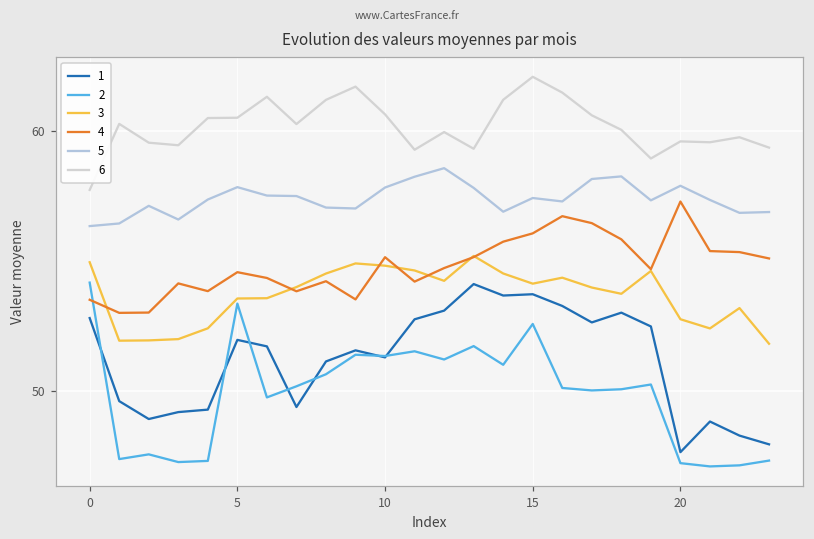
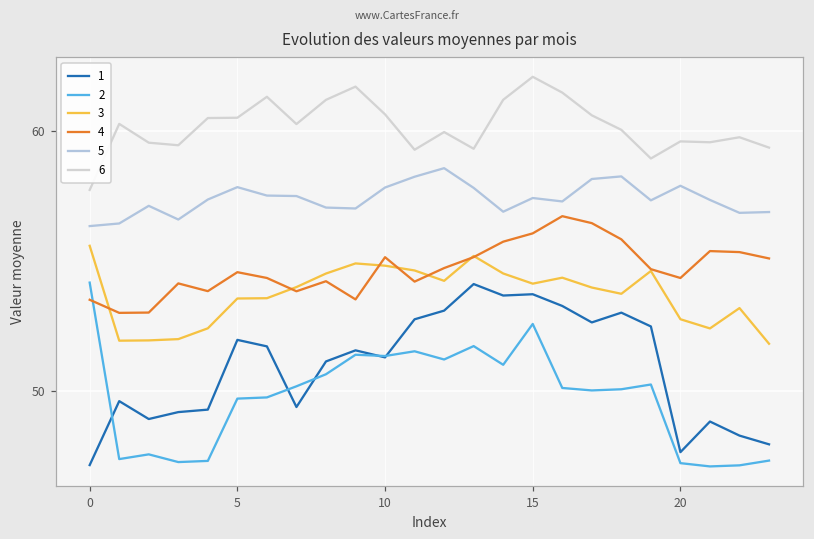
  {
    "1": {
-     "0": 52.8,
+     "0": 47.1,
      "5": 52.0,
      "15": 53.7,
      "20": 47.6
    },
    "2": {
      "0": 54.2,
-     "5": 53.3,
+     "5": 49.7,
      "15": 52.6,
      "20": 47.2
    },
    "3": {
-     "0": 54.9,
+     "0": 55.6,
      "5": 53.5,
      "10": 54.8,
      "15": 54.1,
      "20": 52.7
    },
    "4": {
      "0": 53.5,
      "5": 54.6,
      "10": 55.1,
      "15": 56.1,
-     "20": 57.3
+     "20": 54.3
    }
  }
